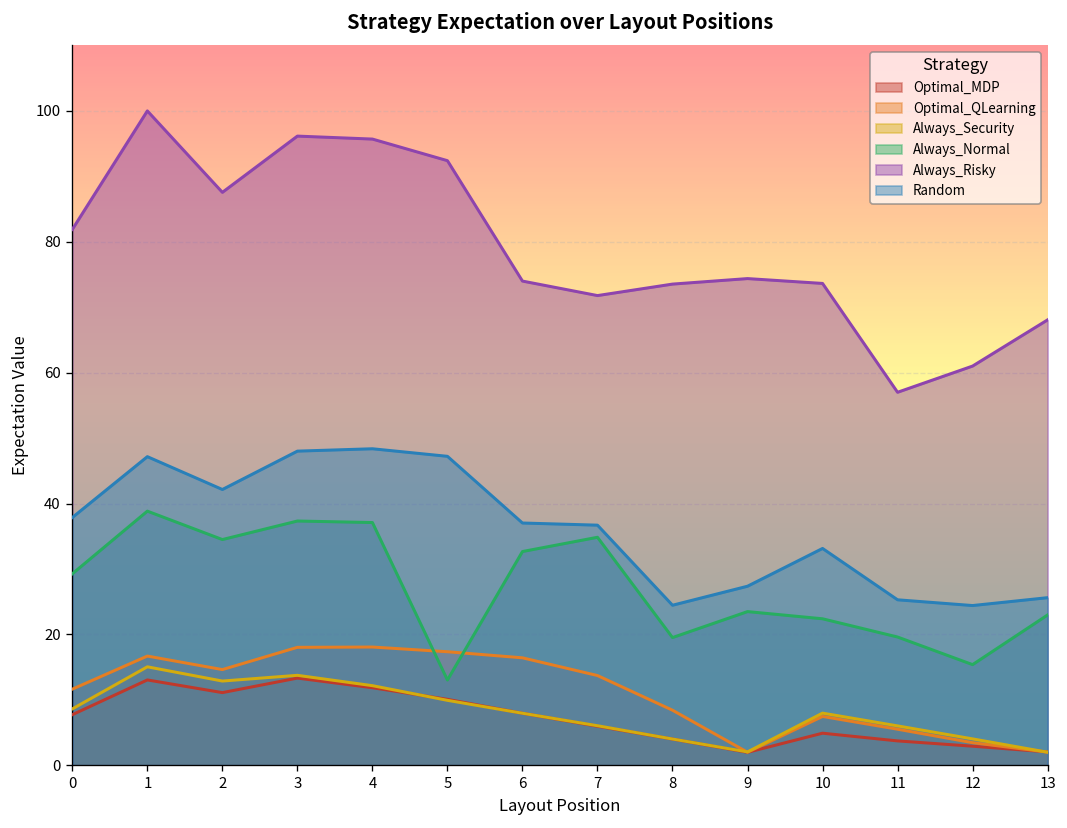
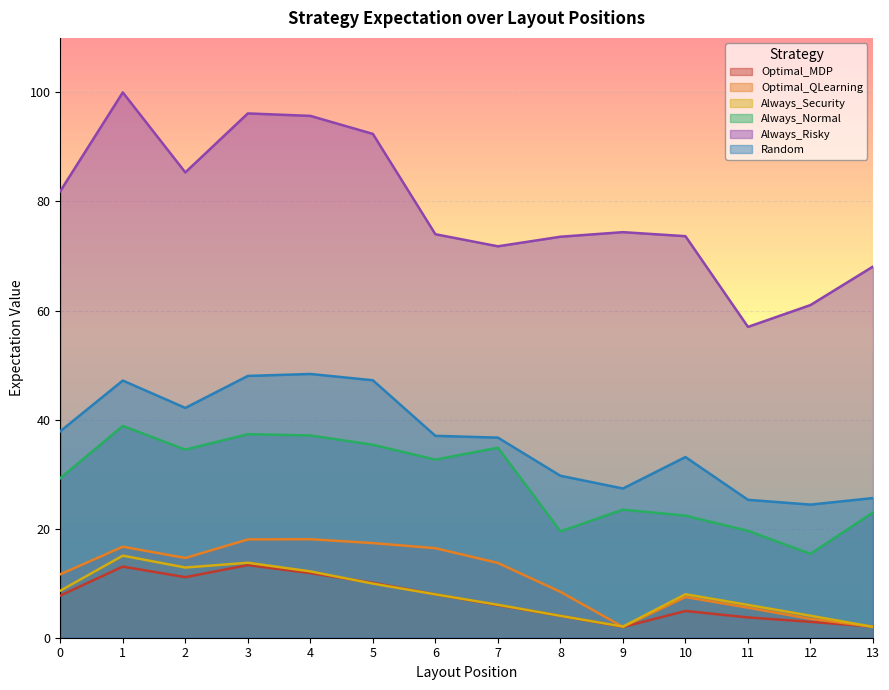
  {
    "Always_Normal": {
      "0": 29,
      "1": 39,
      "2": 34,
      "3": 37,
      "4": 37,
-     "5": 13,
+     "5": 35,
      "6": 33,
      "7": 35,
      "8": 20,
      "9": 23,
      "10": 22,
      "11": 20,
      "12": 15,
      "13": 23
    },
    "Always_Risky": {
      "0": 82,
      "1": 100,
-     "2": 88,
+     "2": 85,
      "3": 96,
      "4": 96,
      "5": 92,
      "6": 74,
      "7": 72,
      "8": 74,
      "9": 74,
      "10": 74,
      "11": 57,
      "12": 61,
      "13": 68
    },
    "Random": {
      "0": 38,
      "1": 47,
      "2": 42,
      "3": 48,
      "4": 48,
      "5": 47,
      "6": 37,
      "7": 37,
-     "8": 24,
+     "8": 30,
      "9": 27,
      "10": 33,
      "11": 25,
      "12": 24,
      "13": 26
    }
  }
